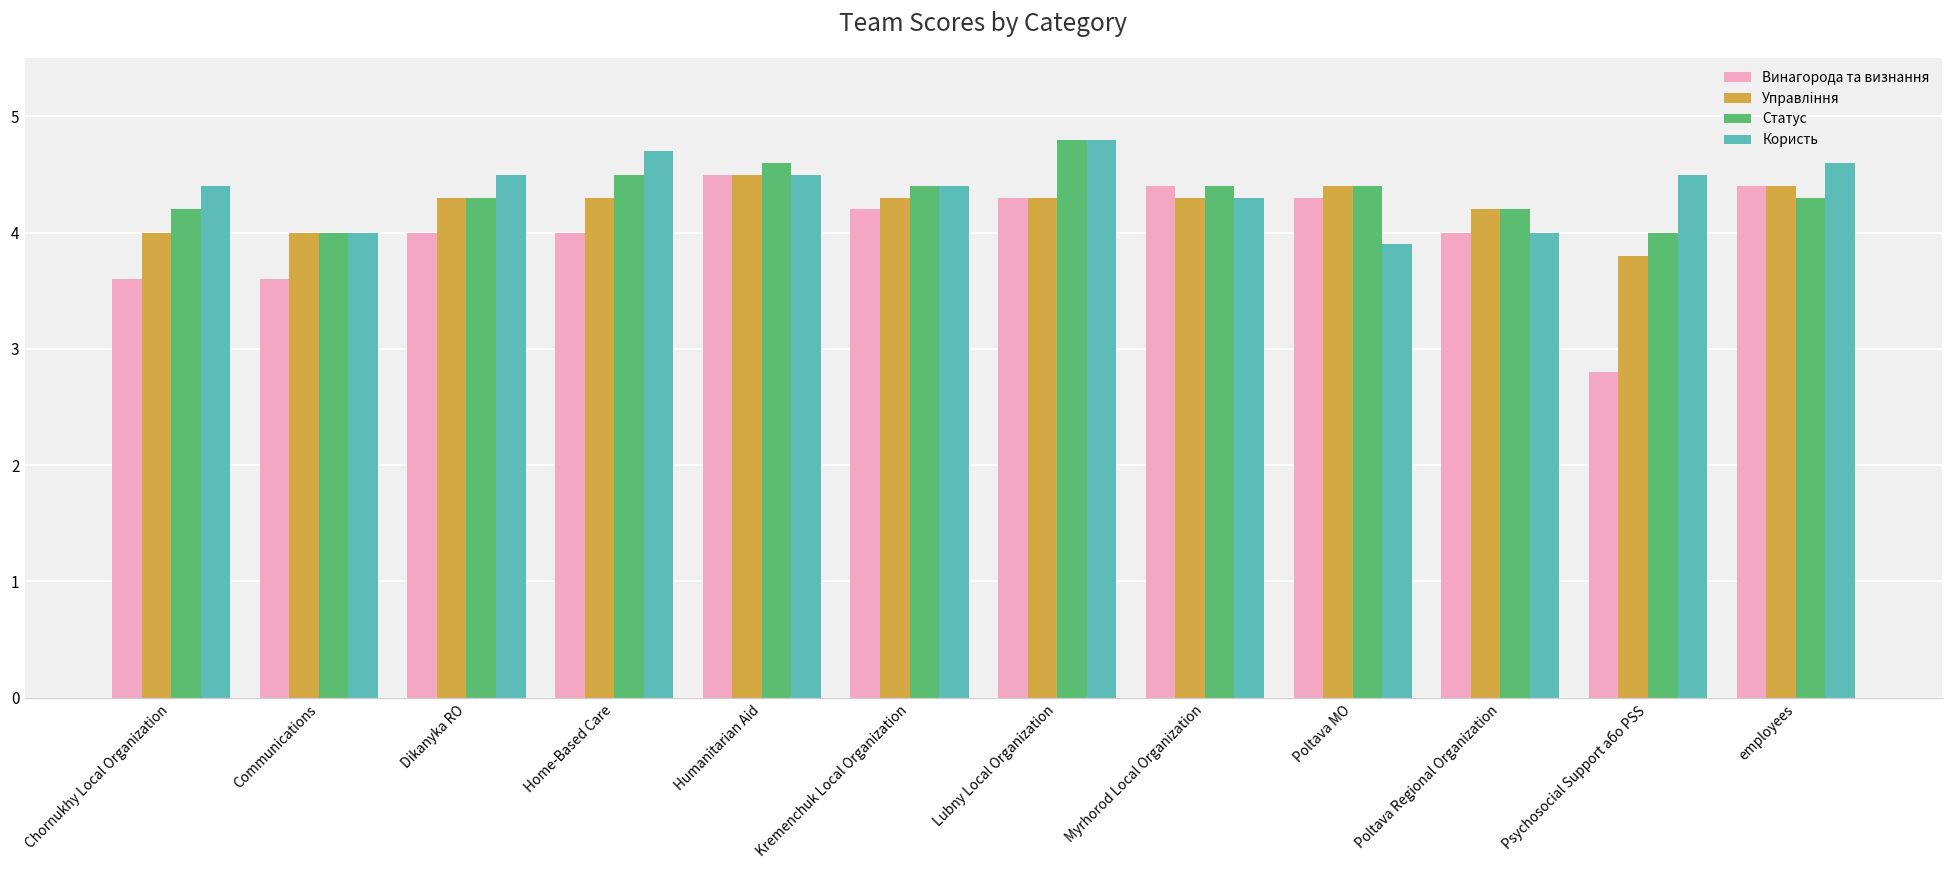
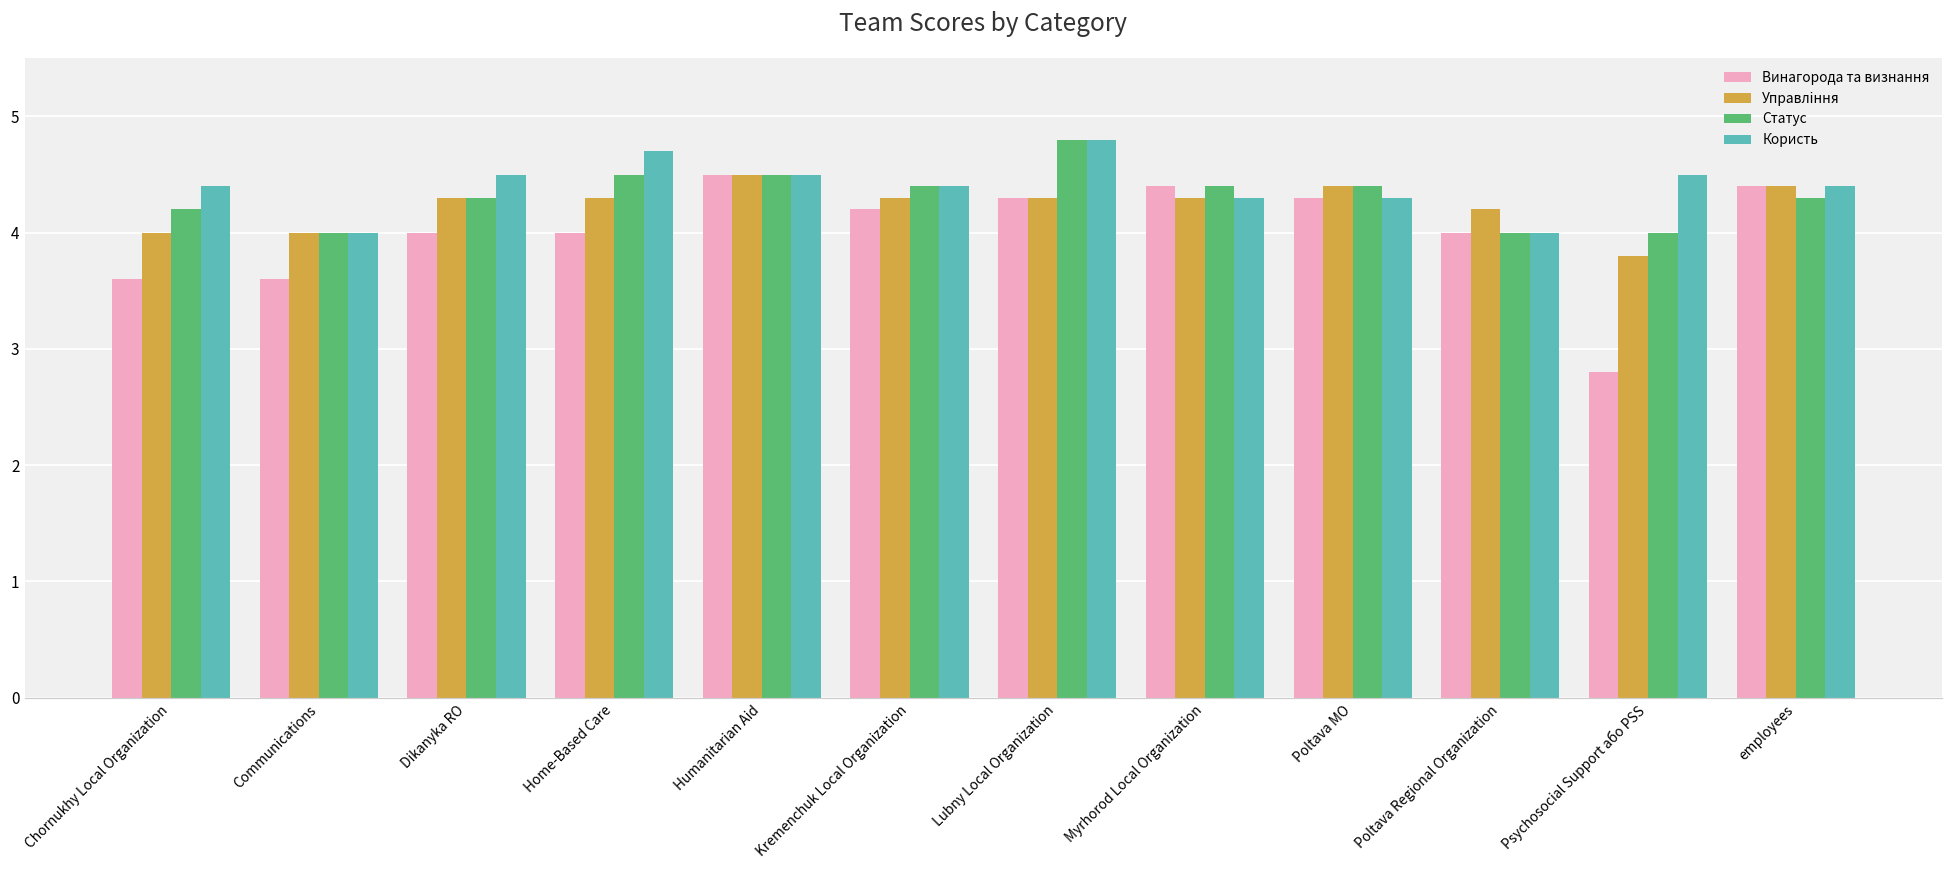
  {
    "Винагорода та визнання": {
      "Chornukhy Local Organization": 3.6,
      "Communications": 3.6,
      "Dikanyka RO": 4.0,
      "Home-Based Care": 4.0,
      "Humanitarian Aid": 4.5,
      "Kremenchuk Local Organization": 4.2,
      "Lubny Local Organization": 4.3,
      "Myrhorod Local Organization": 4.4,
      "Poltava MO": 4.3,
      "Poltava Regional Organization": 4.0,
      "Psychosocial Support або PSS": 2.8,
      "employees": 4.4
    },
    "Управління": {
      "Chornukhy Local Organization": 4.0,
      "Communications": 4.0,
      "Dikanyka RO": 4.3,
      "Home-Based Care": 4.3,
      "Humanitarian Aid": 4.5,
      "Kremenchuk Local Organization": 4.3,
      "Lubny Local Organization": 4.3,
      "Myrhorod Local Organization": 4.3,
      "Poltava MO": 4.4,
      "Poltava Regional Organization": 4.2,
      "Psychosocial Support або PSS": 3.8,
      "employees": 4.4
    },
    "Статус": {
      "Chornukhy Local Organization": 4.2,
      "Communications": 4.0,
      "Dikanyka RO": 4.3,
      "Home-Based Care": 4.5,
-     "Humanitarian Aid": 4.6,
+     "Humanitarian Aid": 4.5,
      "Kremenchuk Local Organization": 4.4,
      "Lubny Local Organization": 4.8,
      "Myrhorod Local Organization": 4.4,
      "Poltava MO": 4.4,
-     "Poltava Regional Organization": 4.2,
+     "Poltava Regional Organization": 4.0,
      "Psychosocial Support або PSS": 4.0,
      "employees": 4.3
    },
    "Користь": {
      "Chornukhy Local Organization": 4.4,
      "Communications": 4.0,
      "Dikanyka RO": 4.5,
      "Home-Based Care": 4.7,
      "Humanitarian Aid": 4.5,
      "Kremenchuk Local Organization": 4.4,
      "Lubny Local Organization": 4.8,
      "Myrhorod Local Organization": 4.3,
-     "Poltava MO": 3.9,
+     "Poltava MO": 4.3,
      "Poltava Regional Organization": 4.0,
      "Psychosocial Support або PSS": 4.5,
-     "employees": 4.6
+     "employees": 4.4
    }
  }
